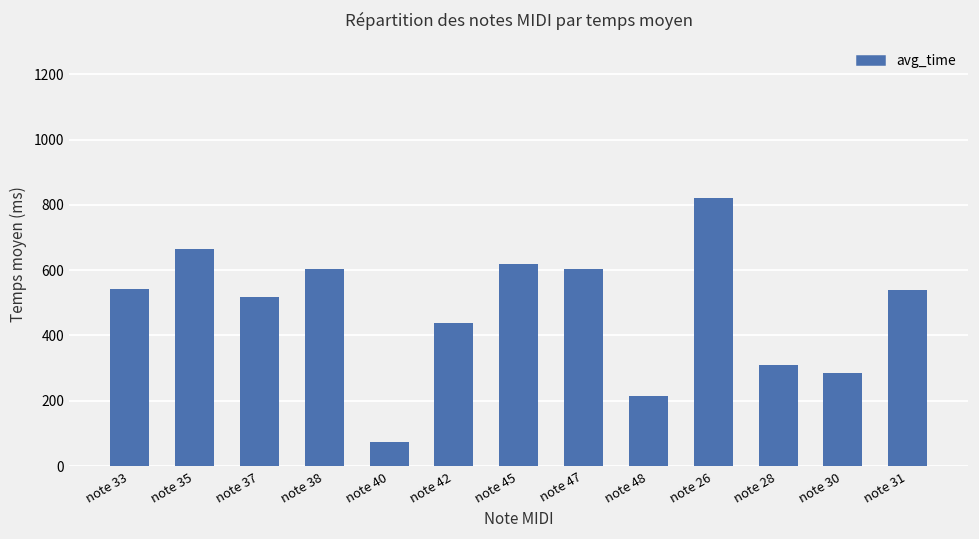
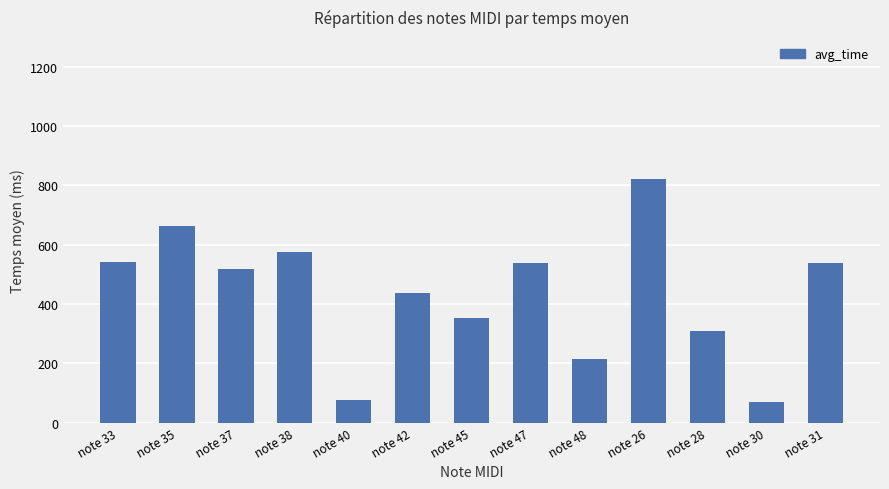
  {
    "note 33": 540,
    "note 35": 660,
    "note 37": 520,
-   "note 38": 600,
+   "note 38": 570,
    "note 40": 80,
    "note 42": 440,
-   "note 45": 620,
-   "note 47": 600,
+   "note 45": 350,
+   "note 47": 540,
    "note 48": 220,
    "note 26": 820,
    "note 28": 310,
-   "note 30": 290,
+   "note 30": 70,
    "note 31": 540
  }
